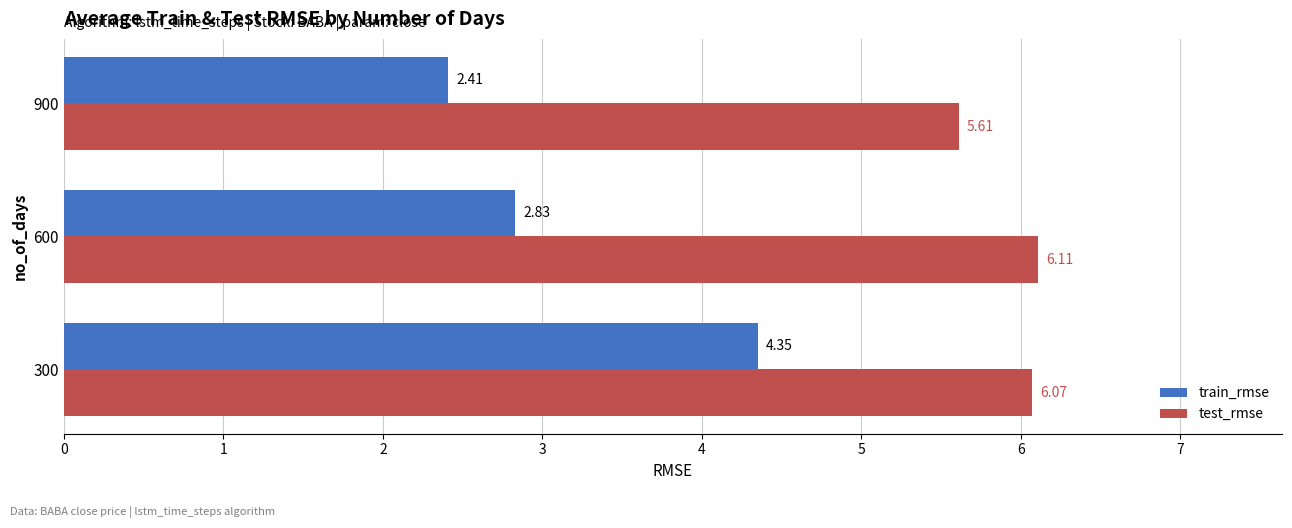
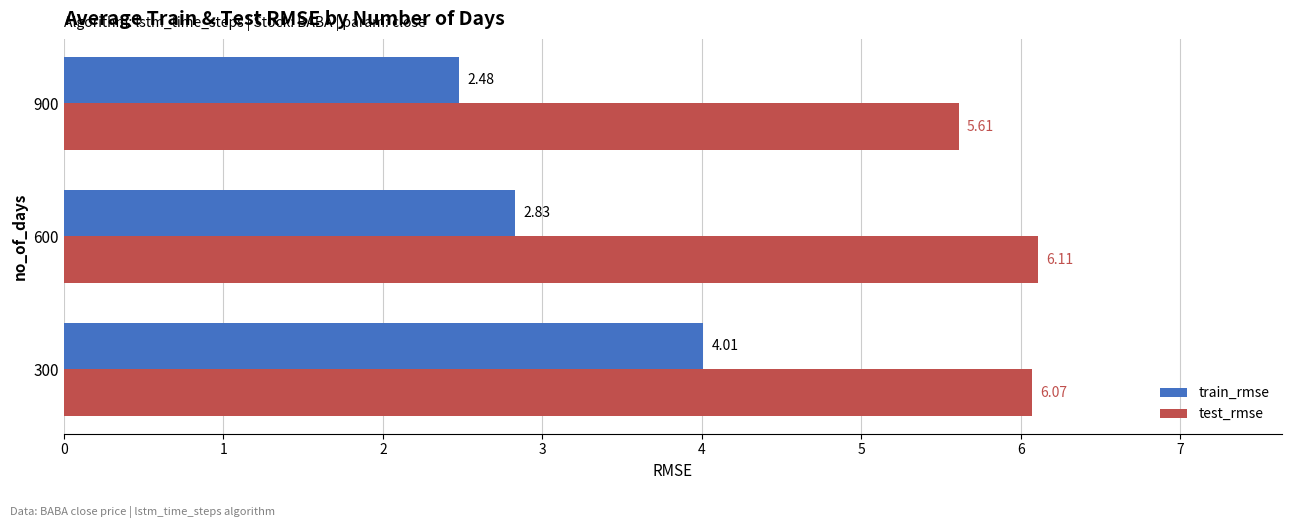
  {
    "train_rmse": {
-     "900": 2.41,
+     "900": 2.48,
      "600": 2.83,
-     "300": 4.35
+     "300": 4.01
    },
    "test_rmse": {
      "900": 5.61,
      "600": 6.11,
      "300": 6.07
    }
  }
